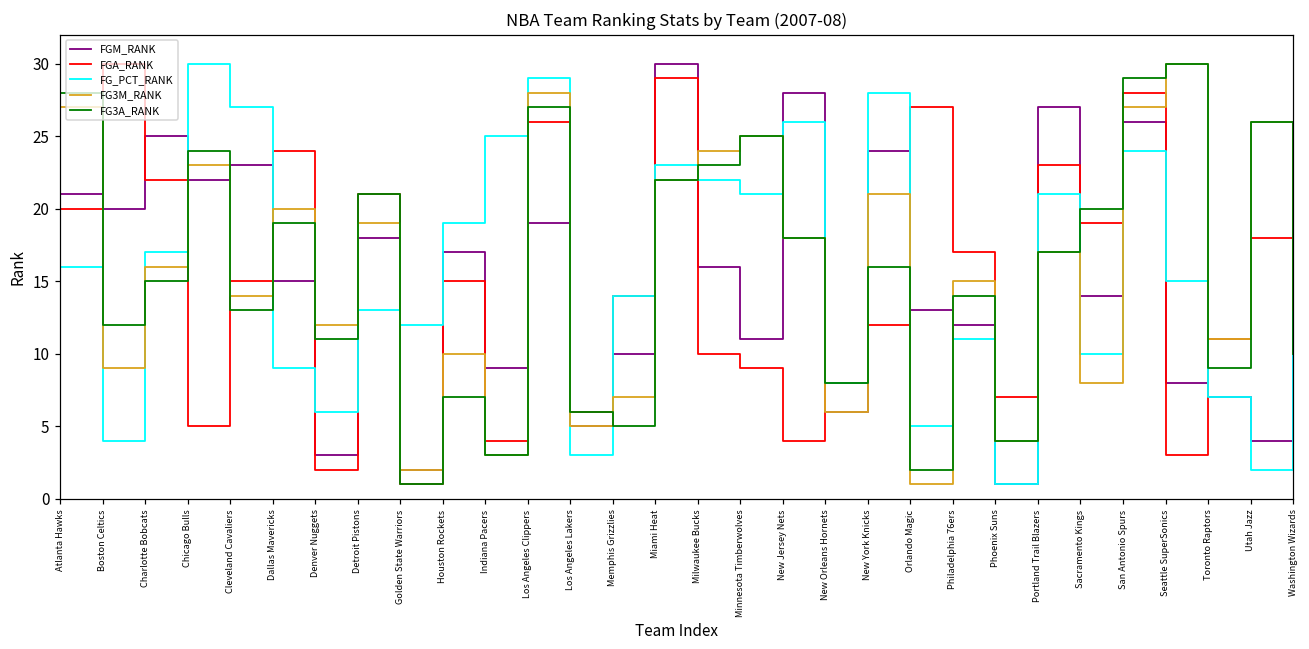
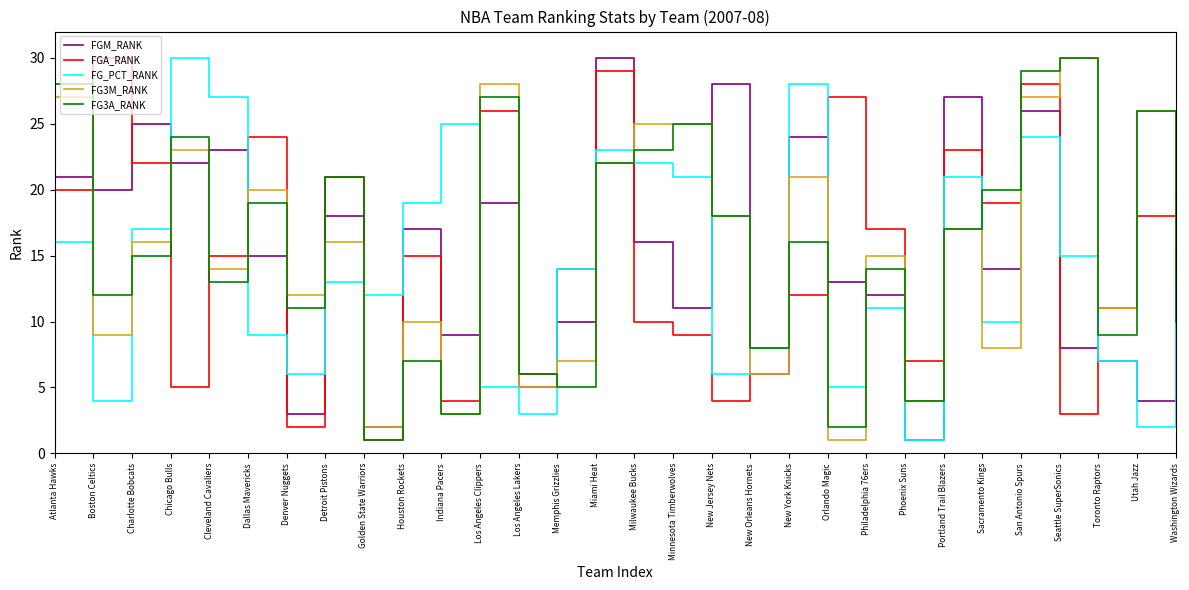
  {
    "FGM_RANK": {
      "Atlanta Hawks": 21,
      "Boston Celtics": 20,
      "Charlotte Bobcats": 25,
      "Chicago Bulls": 22,
      "Cleveland Cavaliers": 23,
      "Dallas Mavericks": 15,
      "Denver Nuggets": 3,
      "Detroit Pistons": 18,
      "Houston Rockets": 17,
      "Indiana Pacers": 9,
      "Los Angeles Clippers": 19,
      "Memphis Grizzlies": 10,
      "Miami Heat": 30,
      "Milwaukee Bucks": 16,
      "Minnesota Timberwolves": 11,
      "New Jersey Nets": 28,
      "New York Knicks": 24,
      "Orlando Magic": 13,
      "Philadelphia 76ers": 12,
      "Portland Trail Blazers": 27,
      "Sacramento Kings": 14,
      "San Antonio Spurs": 26,
      "Seattle SuperSonics": 8,
      "Utah Jazz": 4,
      "Washington Wizards": 19
    },
    "FGA_RANK": {
      "Atlanta Hawks": 20,
      "Charlotte Bobcats": 22,
      "Chicago Bulls": 5,
      "Cleveland Cavaliers": 15,
      "Dallas Mavericks": 24,
      "Denver Nuggets": 2,
      "Houston Rockets": 15,
      "Indiana Pacers": 4,
      "Los Angeles Clippers": 26,
      "Miami Heat": 29,
      "Milwaukee Bucks": 10,
      "Minnesota Timberwolves": 9,
      "New Jersey Nets": 4,
      "New York Knicks": 12,
      "Orlando Magic": 27,
      "Philadelphia 76ers": 17,
      "Phoenix Suns": 7,
      "Portland Trail Blazers": 23,
      "Sacramento Kings": 19,
      "San Antonio Spurs": 28,
      "Seattle SuperSonics": 3,
      "Utah Jazz": 18,
      "Washington Wizards": 16
    },
    "FG_PCT_RANK": {
      "Atlanta Hawks": 16,
      "Boston Celtics": 4,
      "Charlotte Bobcats": 17,
      "Chicago Bulls": 30,
      "Cleveland Cavaliers": 27,
      "Dallas Mavericks": 9,
      "Denver Nuggets": 6,
      "Detroit Pistons": 13,
      "Golden State Warriors": 12,
      "Houston Rockets": 19,
      "Indiana Pacers": 25,
-     "Los Angeles Clippers": 29,
+     "Los Angeles Clippers": 5,
      "Los Angeles Lakers": 3,
      "Miami Heat": 23,
      "Milwaukee Bucks": 22,
      "Minnesota Timberwolves": 21,
-     "New Jersey Nets": 26,
+     "New Jersey Nets": 6,
      "New York Knicks": 28,
      "Orlando Magic": 5,
      "Philadelphia 76ers": 11,
      "Portland Trail Blazers": 21,
      "Sacramento Kings": 10,
      "San Antonio Spurs": 24,
      "Seattle SuperSonics": 15,
      "Utah Jazz": 2,
      "Washington Wizards": 20
    },
    "FG3M_RANK": {
      "Atlanta Hawks": 27,
      "Boston Celtics": 9,
      "Charlotte Bobcats": 16,
      "Chicago Bulls": 23,
      "Cleveland Cavaliers": 14,
      "Dallas Mavericks": 20,
      "Denver Nuggets": 12,
-     "Detroit Pistons": 19,
+     "Detroit Pistons": 16,
      "Houston Rockets": 10,
      "Los Angeles Clippers": 28,
      "Memphis Grizzlies": 7,
-     "Milwaukee Bucks": 24,
+     "Milwaukee Bucks": 25,
      "New York Knicks": 21,
      "Orlando Magic": 1,
      "Philadelphia 76ers": 15,
      "Sacramento Kings": 8,
      "San Antonio Spurs": 27,
      "Washington Wizards": 13
    },
    "FG3A_RANK": {
      "Atlanta Hawks": 28,
      "Boston Celtics": 12,
      "Charlotte Bobcats": 15,
      "Chicago Bulls": 24,
      "Cleveland Cavaliers": 13,
      "Dallas Mavericks": 19,
      "Denver Nuggets": 11,
      "Houston Rockets": 7,
      "Los Angeles Clippers": 27,
      "Memphis Grizzlies": 5,
      "Milwaukee Bucks": 23,
      "New York Knicks": 16,
      "Orlando Magic": 2,
      "Philadelphia 76ers": 14,
      "Sacramento Kings": 20,
      "San Antonio Spurs": 29,
      "Toronto Raptors": 9,
      "Washington Wizards": 10
    }
  }
